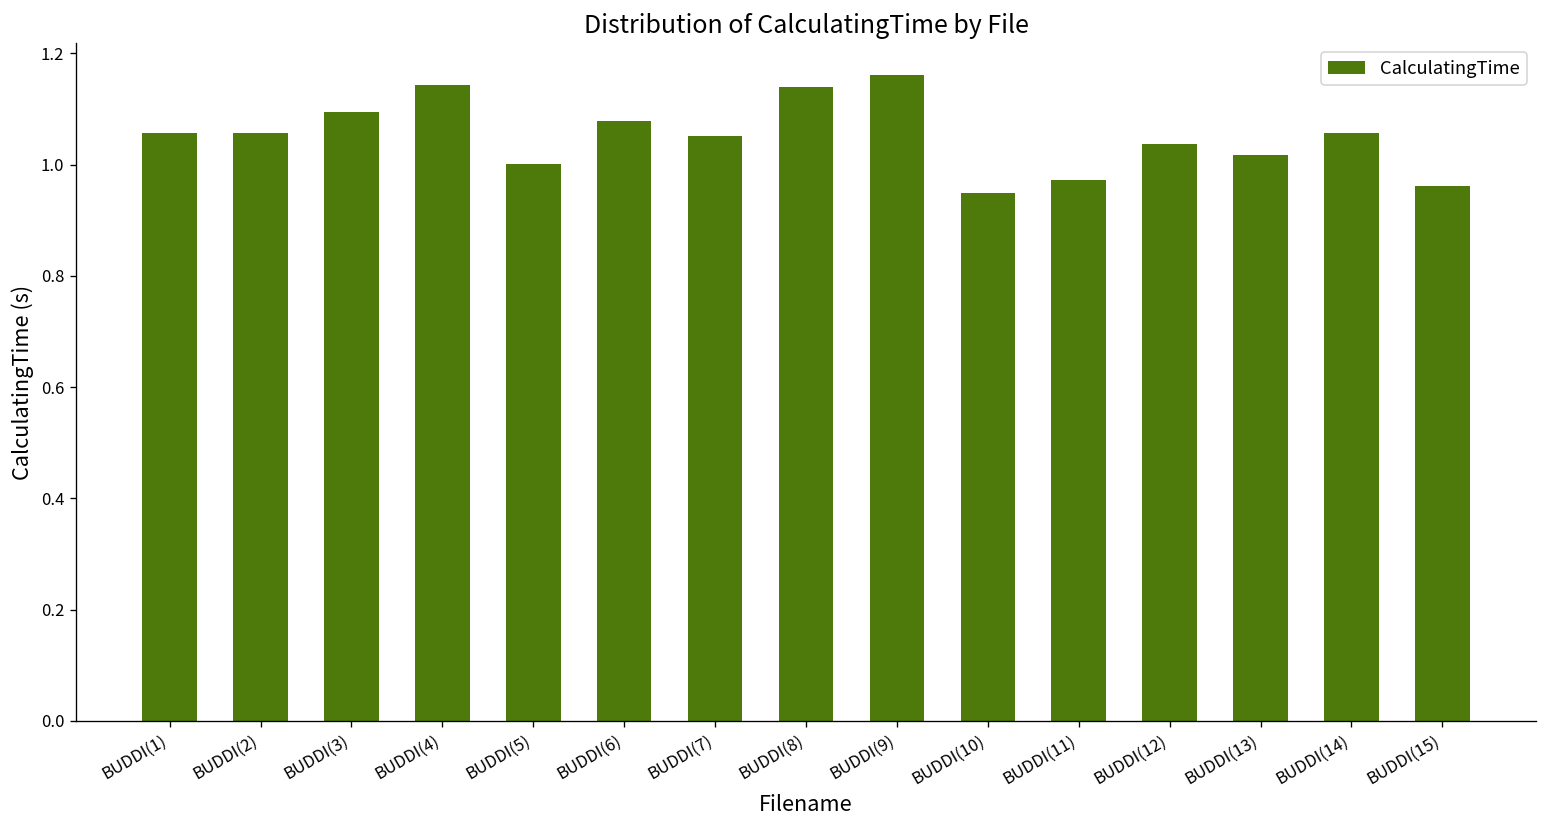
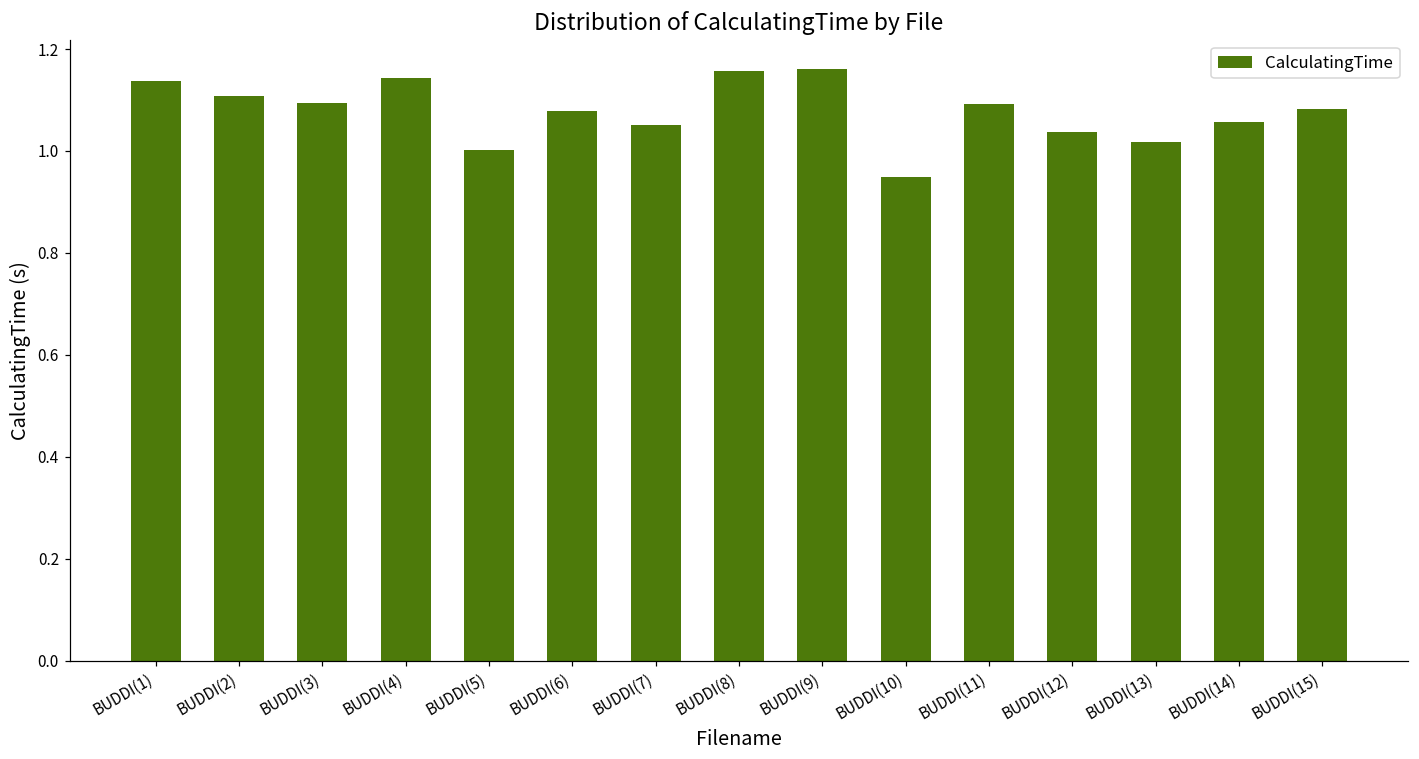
  {
-   "BUDDI(1)": 1.06,
-   "BUDDI(2)": 1.06,
+   "BUDDI(1)": 1.14,
+   "BUDDI(2)": 1.11,
    "BUDDI(3)": 1.09,
    "BUDDI(4)": 1.14,
    "BUDDI(5)": 1.00,
    "BUDDI(6)": 1.08,
    "BUDDI(7)": 1.05,
-   "BUDDI(8)": 1.14,
+   "BUDDI(8)": 1.16,
    "BUDDI(9)": 1.16,
    "BUDDI(10)": 0.95,
-   "BUDDI(11)": 0.97,
+   "BUDDI(11)": 1.09,
    "BUDDI(12)": 1.04,
    "BUDDI(13)": 1.02,
    "BUDDI(14)": 1.06,
-   "BUDDI(15)": 0.96
+   "BUDDI(15)": 1.08
  }
